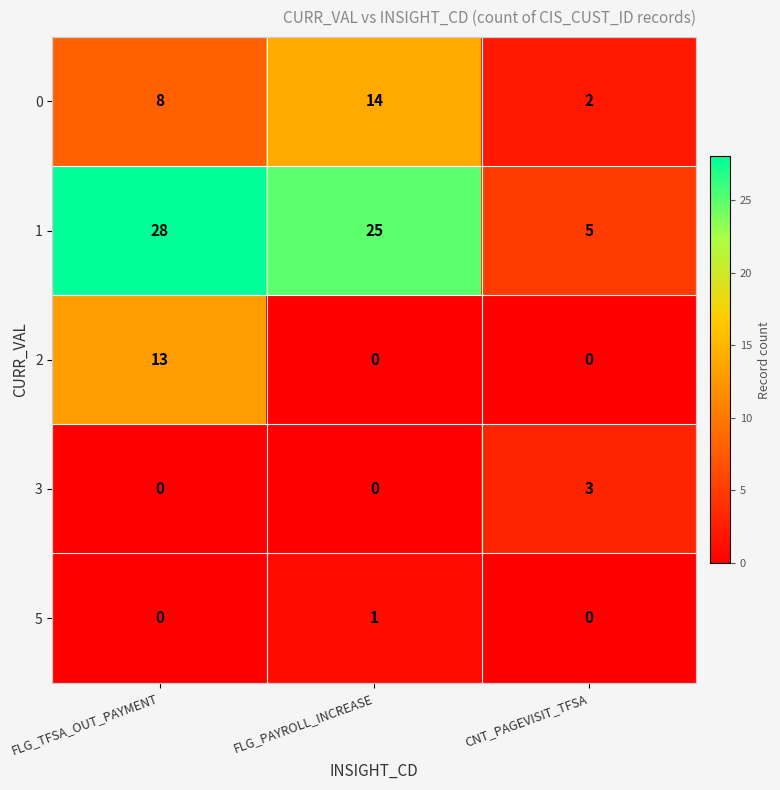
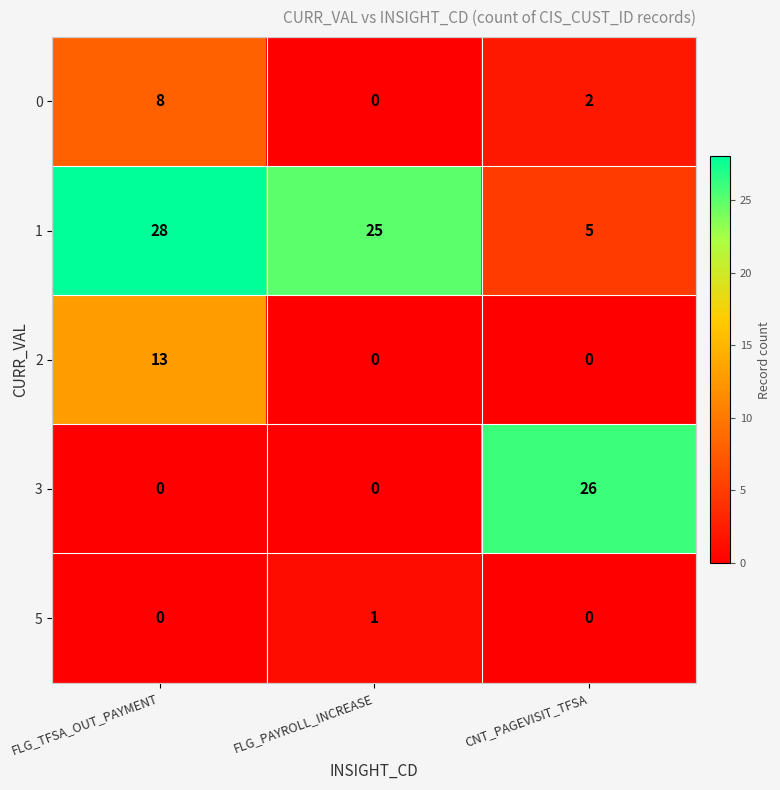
  {
    "0": {
      "FLG_TFSA_OUT_PAYMENT": 8,
-     "FLG_PAYROLL_INCREASE": 14,
+     "FLG_PAYROLL_INCREASE": 0,
      "CNT_PAGEVISIT_TFSA": 2
    },
    "1": {
      "FLG_TFSA_OUT_PAYMENT": 28,
      "FLG_PAYROLL_INCREASE": 25,
      "CNT_PAGEVISIT_TFSA": 5
    },
    "2": {
      "FLG_TFSA_OUT_PAYMENT": 13,
      "FLG_PAYROLL_INCREASE": 0,
      "CNT_PAGEVISIT_TFSA": 0
    },
    "3": {
      "FLG_TFSA_OUT_PAYMENT": 0,
      "FLG_PAYROLL_INCREASE": 0,
-     "CNT_PAGEVISIT_TFSA": 3
+     "CNT_PAGEVISIT_TFSA": 26
    },
    "5": {
      "FLG_TFSA_OUT_PAYMENT": 0,
      "FLG_PAYROLL_INCREASE": 1,
      "CNT_PAGEVISIT_TFSA": 0
    }
  }
